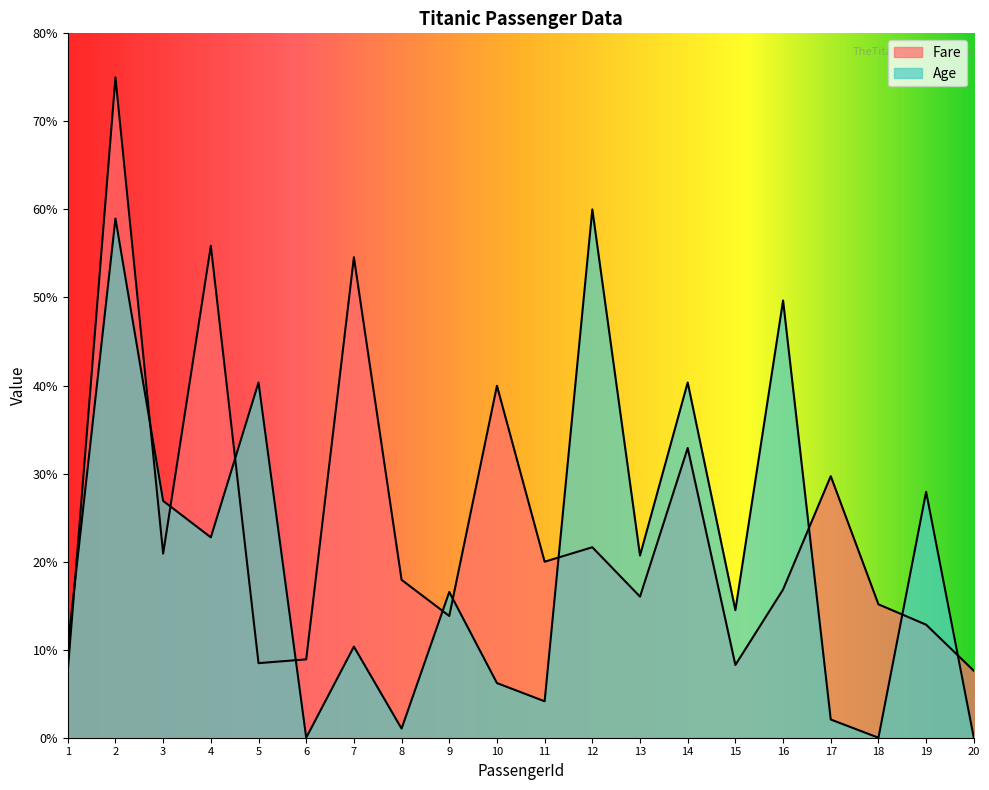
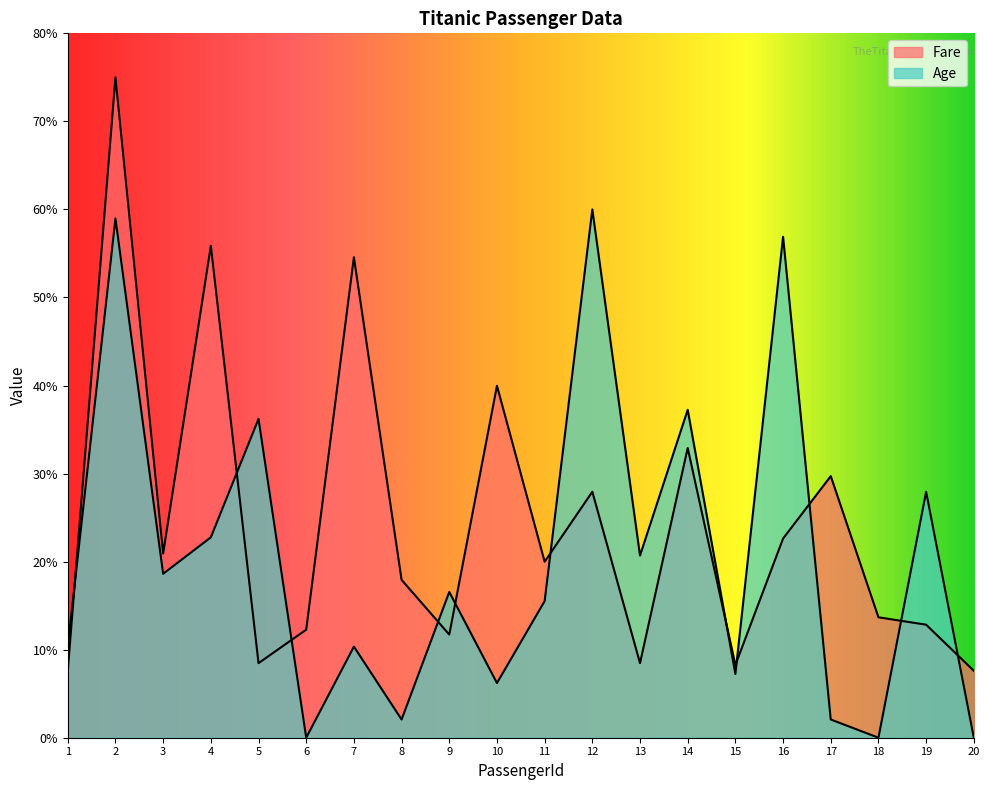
  {
    "Fare": {
      "1": "8%",
      "2": "75%",
      "3": "21%",
      "4": "56%",
      "5": "8%",
-     "6": "9%",
+     "6": "12%",
      "7": "55%",
      "8": "18%",
-     "9": "14%",
+     "9": "12%",
      "10": "40%",
      "11": "20%",
-     "12": "22%",
-     "13": "16%",
+     "12": "28%",
+     "13": "8%",
      "14": "33%",
      "15": "8%",
-     "16": "17%",
+     "16": "23%",
      "17": "30%",
-     "18": "15%",
+     "18": "14%",
      "19": "13%",
      "20": "8%"
    },
    "Age": {
      "1": "10%",
      "2": "59%",
-     "3": "27%",
+     "3": "19%",
      "4": "23%",
-     "5": "40%",
+     "5": "36%",
      "6": "0%",
      "7": "10%",
-     "8": "1%",
+     "8": "2%",
      "9": "17%",
      "10": "6%",
-     "11": "4%",
+     "11": "16%",
      "12": "60%",
      "13": "21%",
-     "14": "40%",
-     "15": "14%",
-     "16": "50%",
+     "14": "37%",
+     "15": "7%",
+     "16": "57%",
      "17": "2%",
      "18": "0%",
      "19": "28%",
      "20": "0%"
    }
  }
